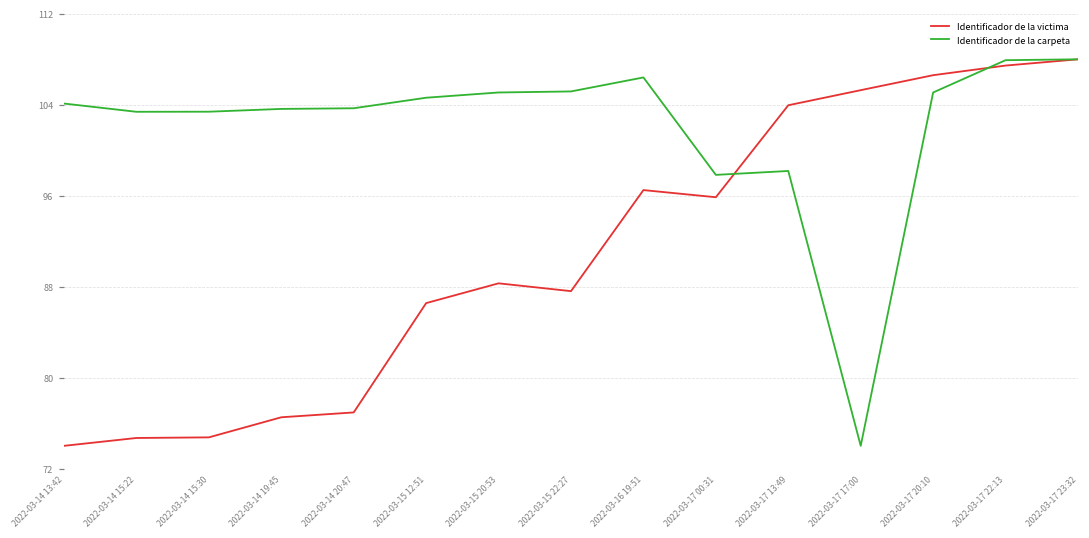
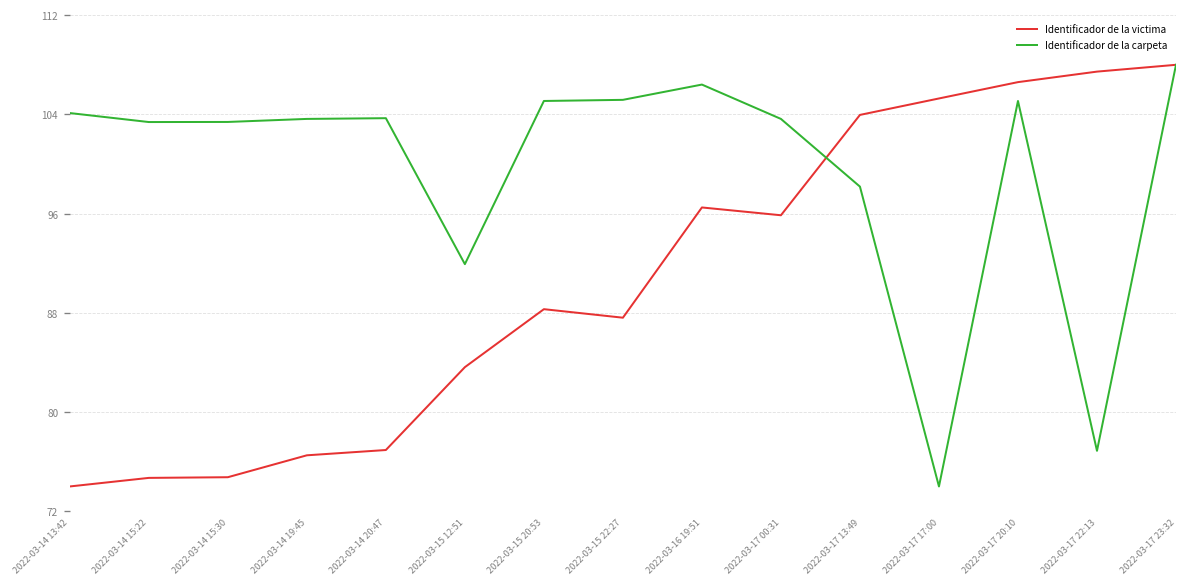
  {
    "Identificador de la victima": {
      "2022-03-14 13:42": 74.0,
      "2022-03-14 15:22": 74.7,
      "2022-03-14 15:30": 74.7,
      "2022-03-14 19:45": 76.5,
      "2022-03-14 20:47": 76.9,
-     "2022-03-15 12:51": 86.6,
+     "2022-03-15 12:51": 83.6,
      "2022-03-15 20:53": 88.3,
      "2022-03-15 22:27": 87.6,
      "2022-03-16 19:51": 96.5,
      "2022-03-17 00:31": 95.9,
      "2022-03-17 13:49": 104.0,
      "2022-03-17 17:00": 105.3,
      "2022-03-17 20:10": 106.6,
      "2022-03-17 22:13": 107.5
    },
    "Identificador de la carpeta": {
      "2022-03-14 13:42": 104.1,
      "2022-03-14 15:22": 103.4,
      "2022-03-14 15:30": 103.4,
      "2022-03-14 19:45": 103.6,
      "2022-03-14 20:47": 103.7,
-     "2022-03-15 12:51": 104.6,
+     "2022-03-15 12:51": 91.9,
      "2022-03-15 20:53": 105.1,
      "2022-03-15 22:27": 105.2,
      "2022-03-16 19:51": 106.4,
-     "2022-03-17 00:31": 97.8,
+     "2022-03-17 00:31": 103.6,
      "2022-03-17 13:49": 98.2,
      "2022-03-17 17:00": 74.0,
      "2022-03-17 20:10": 105.1,
-     "2022-03-17 22:13": 107.9
+     "2022-03-17 22:13": 76.9
    }
  }
